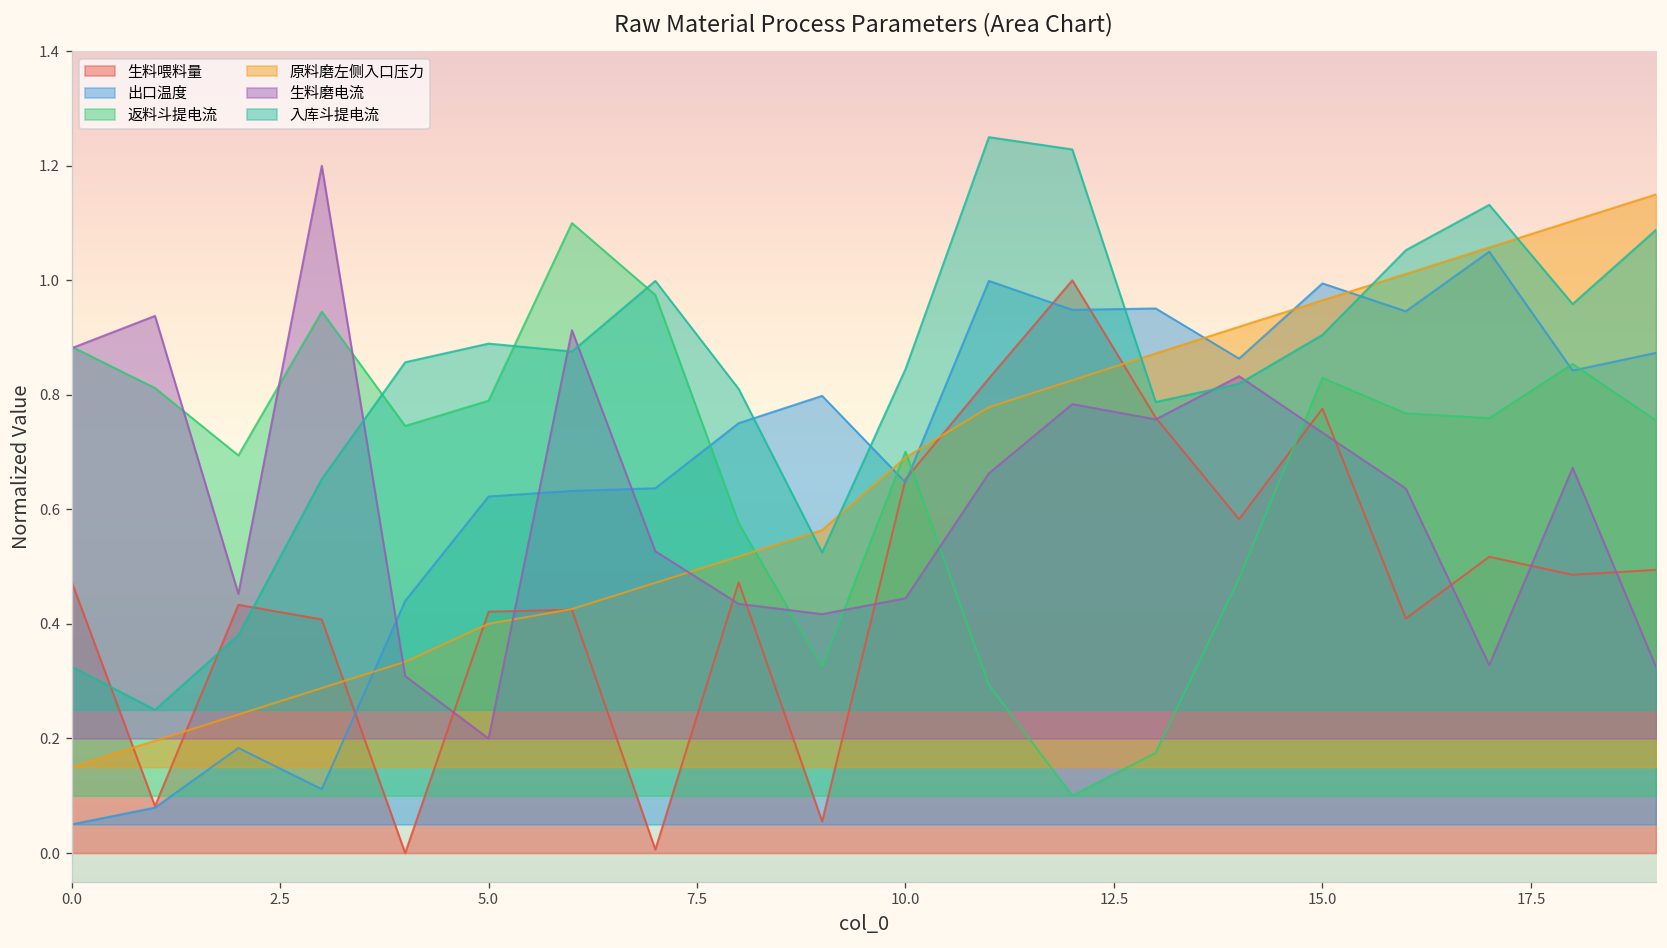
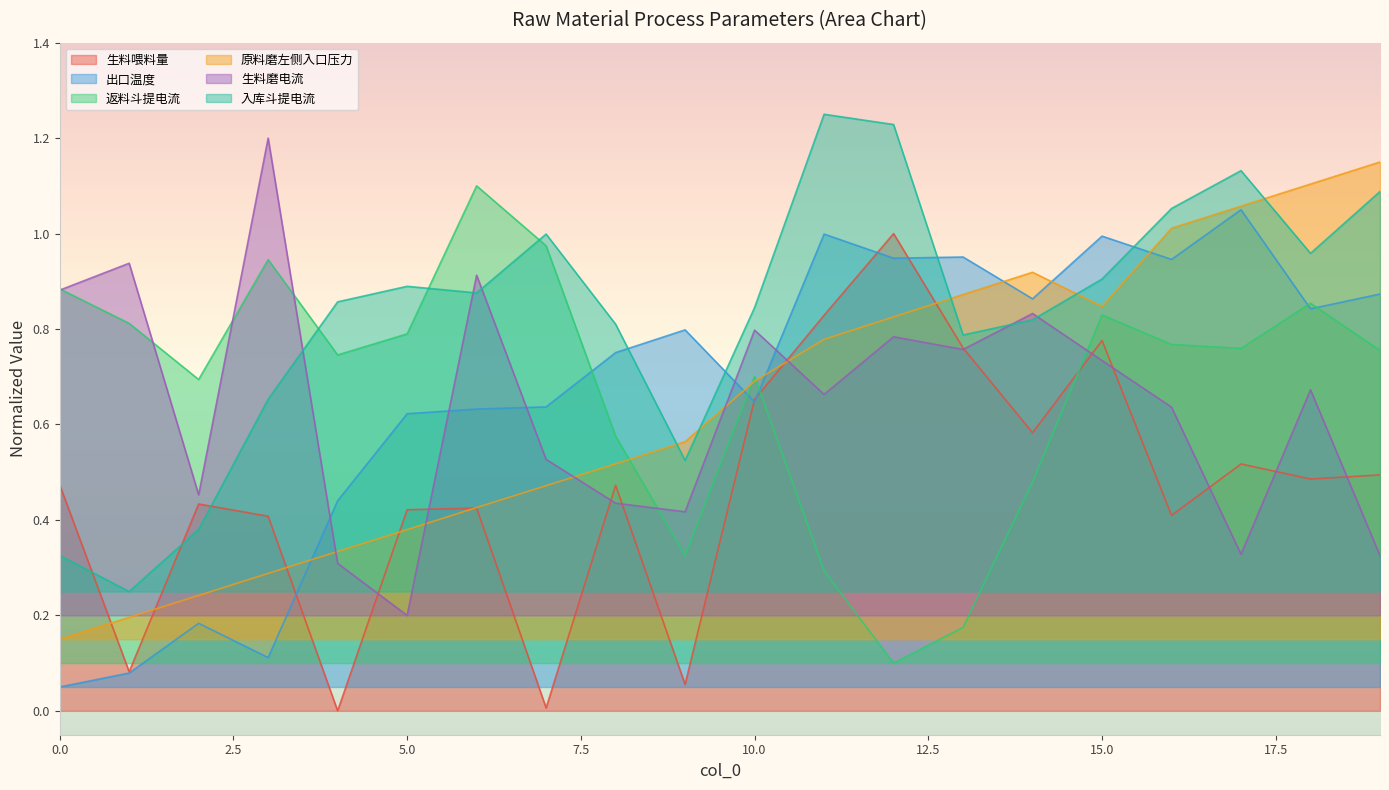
  {
    "生料喂料量": {
      "0.0": 0.47,
      "5.0": 0.42,
      "15.0": 0.78
    },
    "原料磨左侧入口压力": {
      "0.0": 0.15,
-     "5.0": 0.40,
+     "5.0": 0.38,
      "10.0": 0.69,
-     "15.0": 0.97
+     "15.0": 0.85
    },
    "生料磨电流": {
      "5.0": 0.20,
-     "10.0": 0.44,
+     "10.0": 0.80,
      "15.0": 0.73
    }
  }
